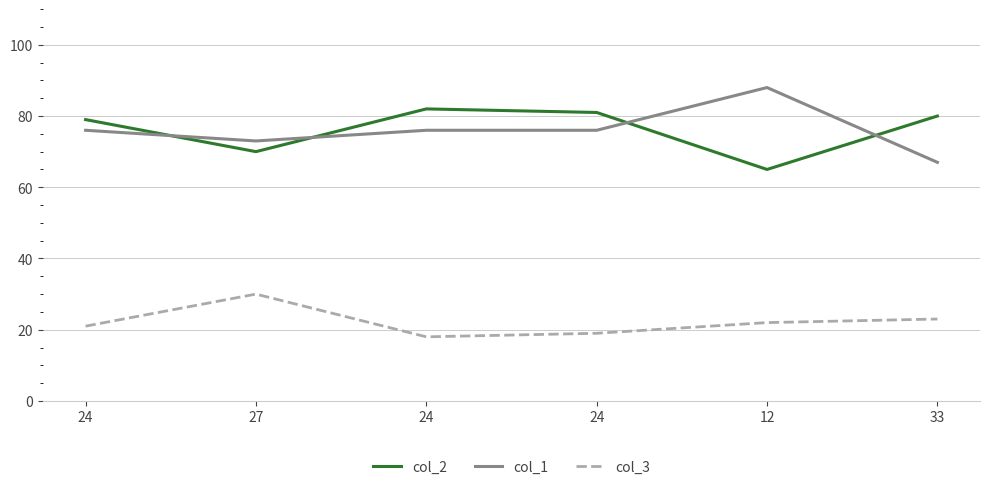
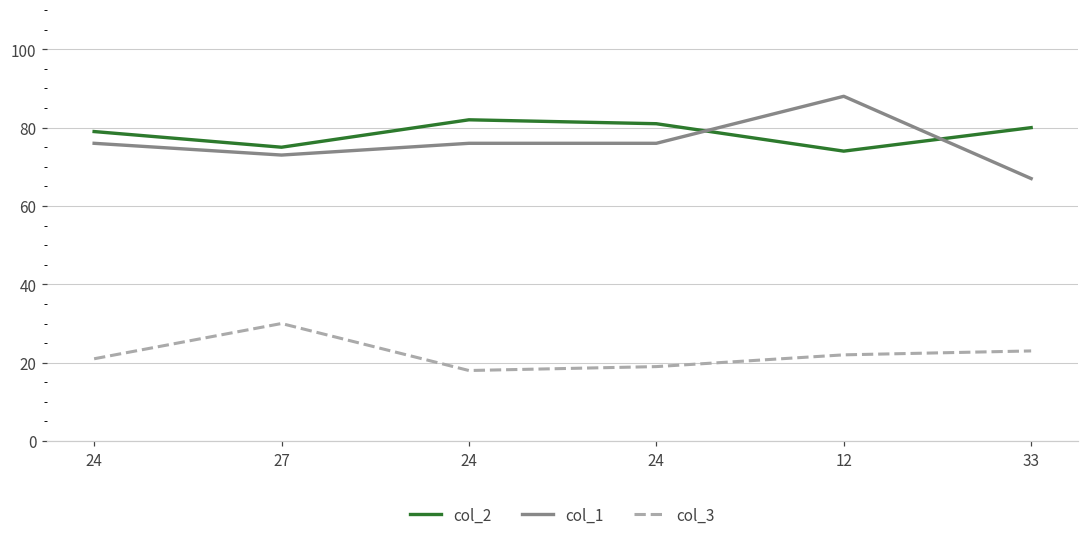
  {
    "col_2": {
-     "27": 70,
-     "12": 65,
+     "27": 75,
+     "12": 74,
      "33": 80
    }
  }
